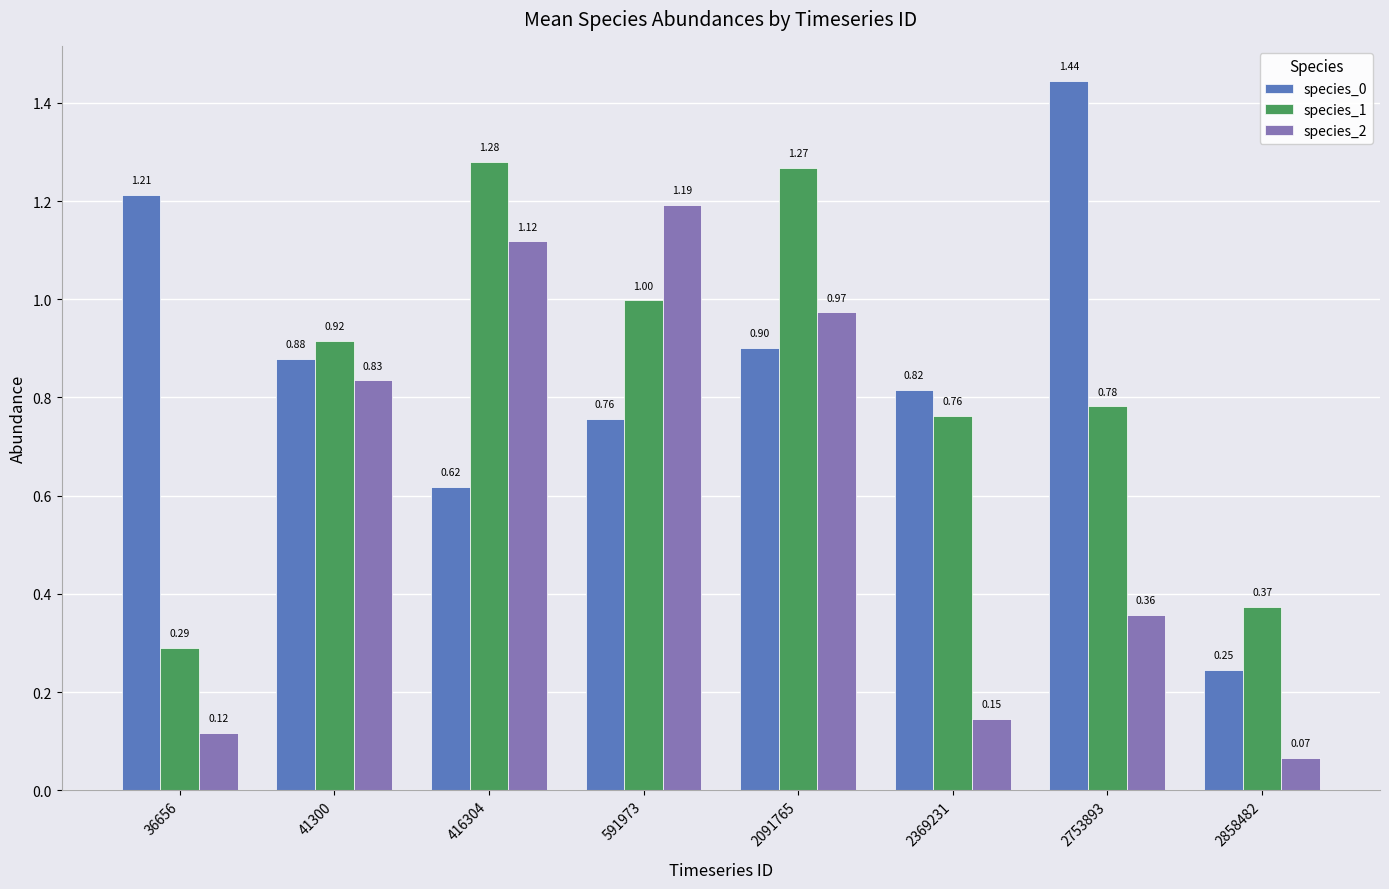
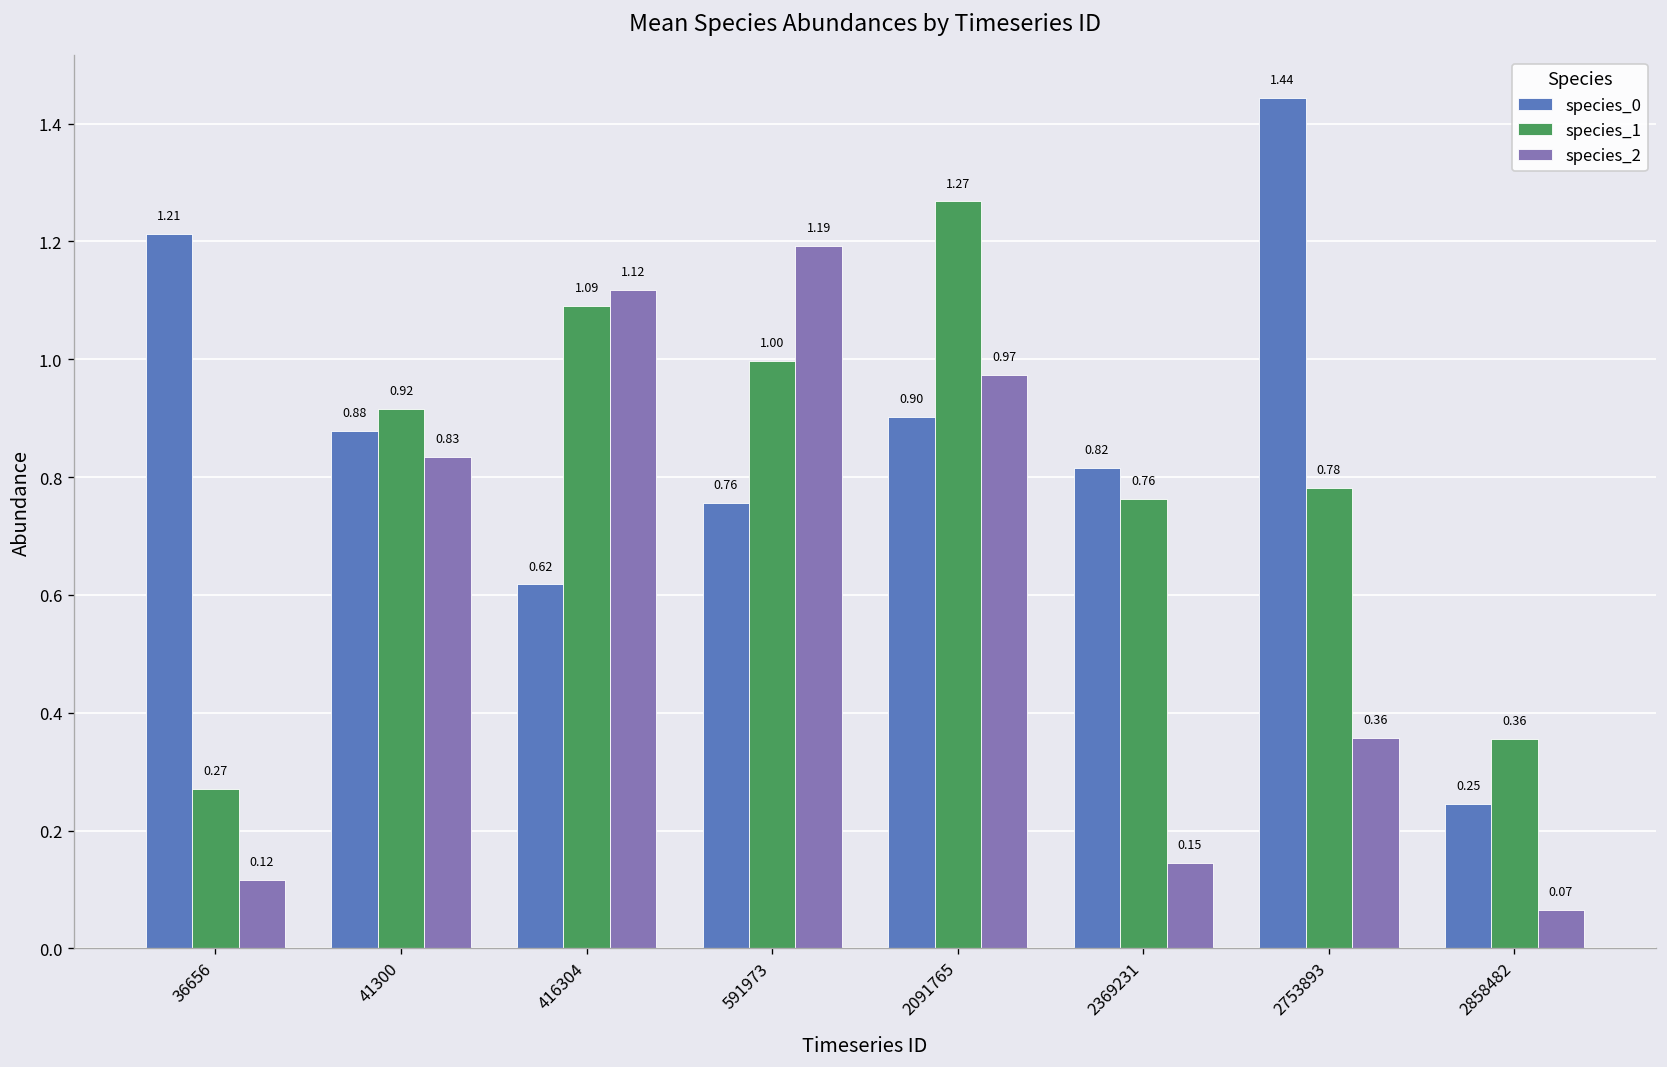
  {
    "species_1": {
-     "36656": 0.29,
+     "36656": 0.27,
      "41300": 0.92,
-     "416304": 1.28,
+     "416304": 1.09,
      "591973": 1.00,
      "2091765": 1.27,
      "2369231": 0.76,
      "2753893": 0.78,
-     "2858482": 0.37
+     "2858482": 0.36
    }
  }
